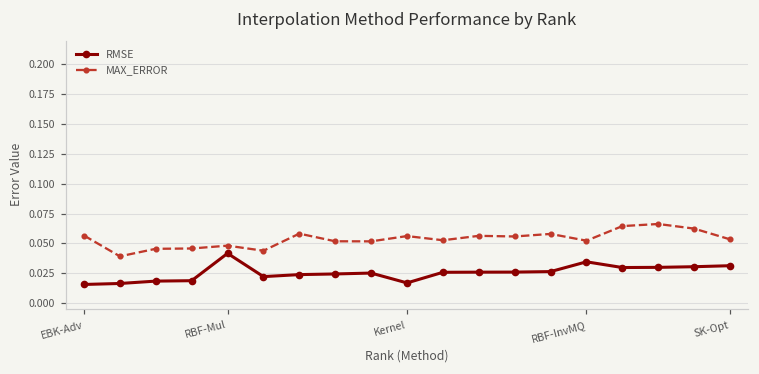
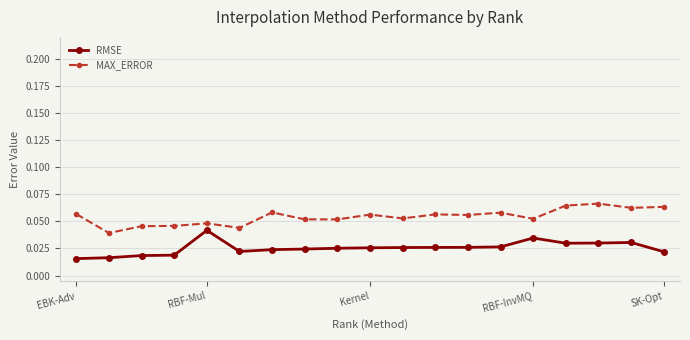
  {
    "RMSE": {
      "EBK-Adv": 0.016,
      "RBF-Mul": 0.042,
-     "Kernel": 0.017,
+     "Kernel": 0.026,
      "RBF-InvMQ": 0.035,
-     "SK-Opt": 0.031
+     "SK-Opt": 0.022
    },
    "MAX_ERROR": {
      "EBK-Adv": 0.057,
      "RBF-Mul": 0.048,
      "Kernel": 0.056,
      "RBF-InvMQ": 0.052,
-     "SK-Opt": 0.053
+     "SK-Opt": 0.063
    }
  }
